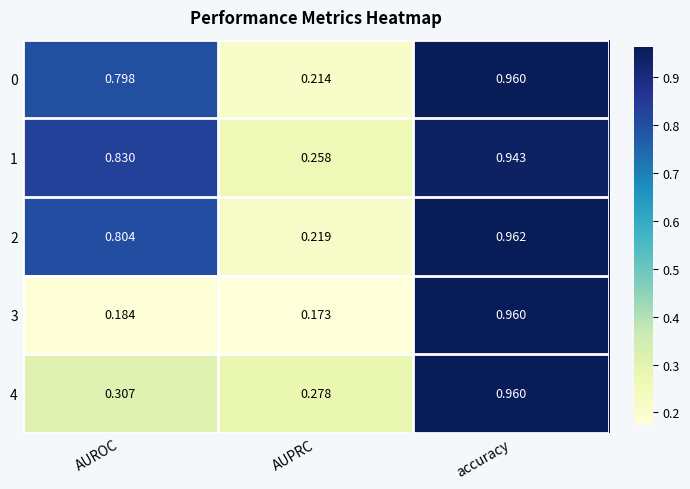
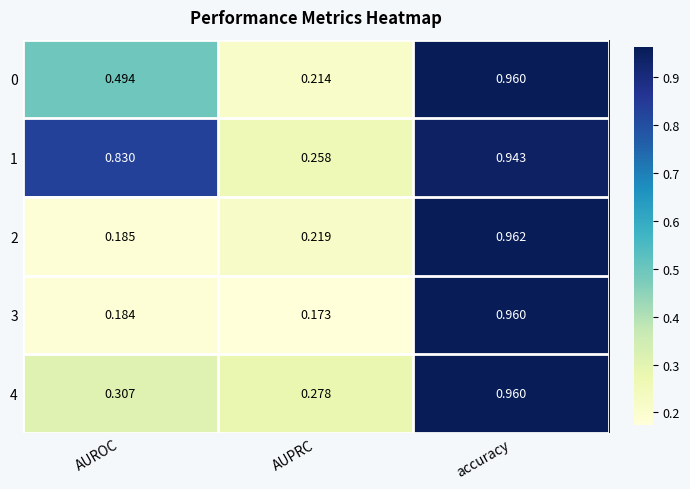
  {
    "0": {
-     "AUROC": 0.798,
+     "AUROC": 0.494,
      "AUPRC": 0.214,
      "accuracy": 0.960
    },
    "1": {
      "AUROC": 0.830,
      "AUPRC": 0.258,
      "accuracy": 0.943
    },
    "2": {
-     "AUROC": 0.804,
+     "AUROC": 0.185,
      "AUPRC": 0.219,
      "accuracy": 0.962
    },
    "3": {
      "AUROC": 0.184,
      "AUPRC": 0.173,
      "accuracy": 0.960
    },
    "4": {
      "AUROC": 0.307,
      "AUPRC": 0.278,
      "accuracy": 0.960
    }
  }
